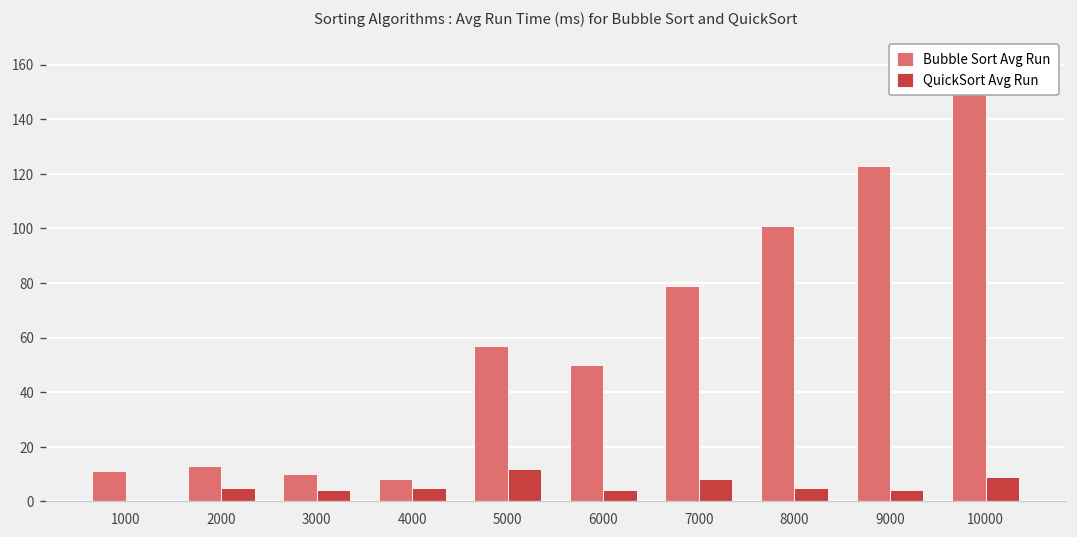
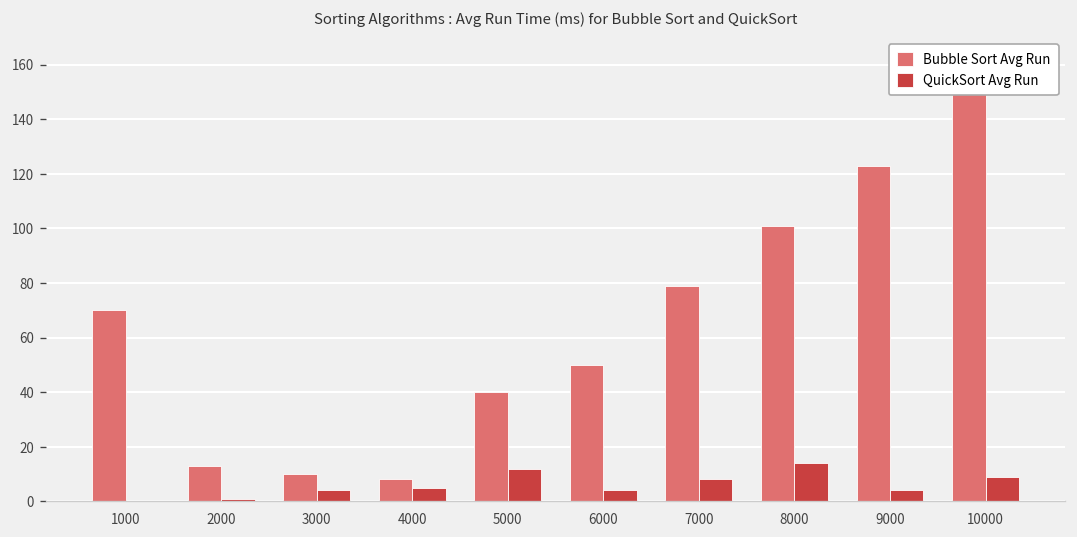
  {
    "Bubble Sort Avg Run": {
-     "1000": 11,
+     "1000": 70,
      "2000": 13,
      "3000": 10,
      "4000": 8,
-     "5000": 57,
+     "5000": 40,
      "6000": 50,
      "7000": 79,
      "8000": 101,
      "9000": 123
    },
    "QuickSort Avg Run": {
      "1000": 0,
-     "2000": 5,
+     "2000": 1,
      "3000": 4,
      "4000": 5,
      "5000": 12,
      "6000": 4,
      "7000": 8,
-     "8000": 5,
+     "8000": 14,
      "9000": 4,
      "10000": 9
    }
  }
